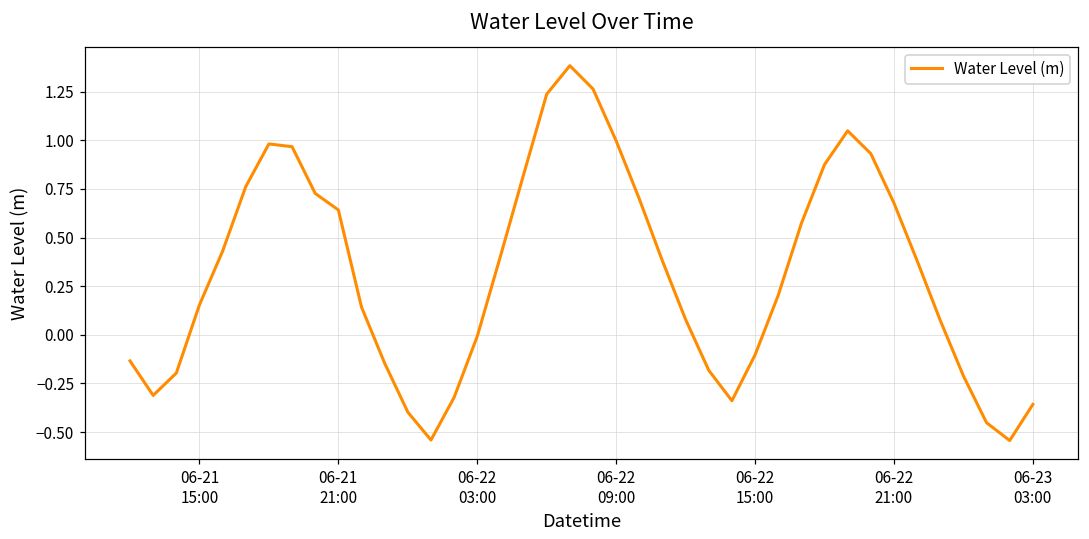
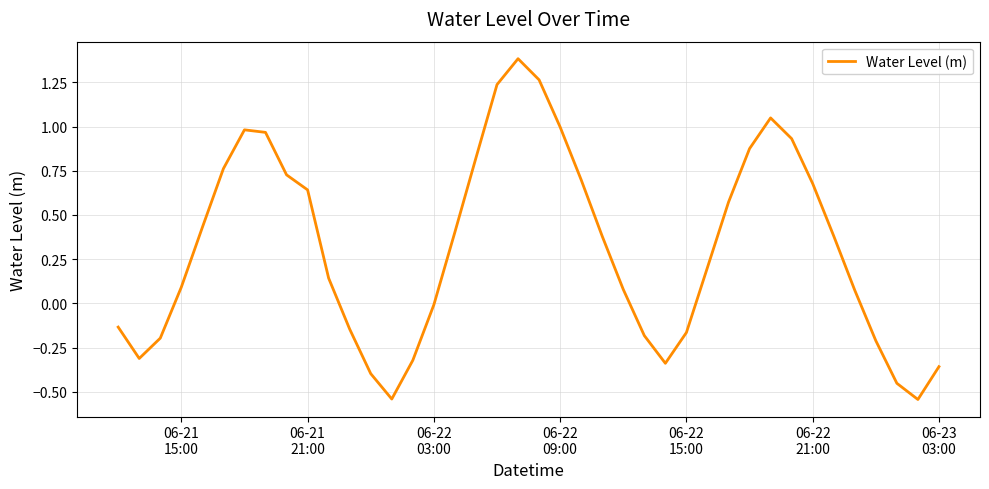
  {
-   "06-21 15:00": 0.15,
+   "06-21 15:00": 0.09,
    "06-21 21:00": 0.64,
    "06-22 03:00": -0.01,
    "06-22 09:00": 1.00,
-   "06-22 15:00": -0.10,
+   "06-22 15:00": -0.16,
    "06-22 21:00": 0.68,
    "06-23 03:00": -0.36
  }
